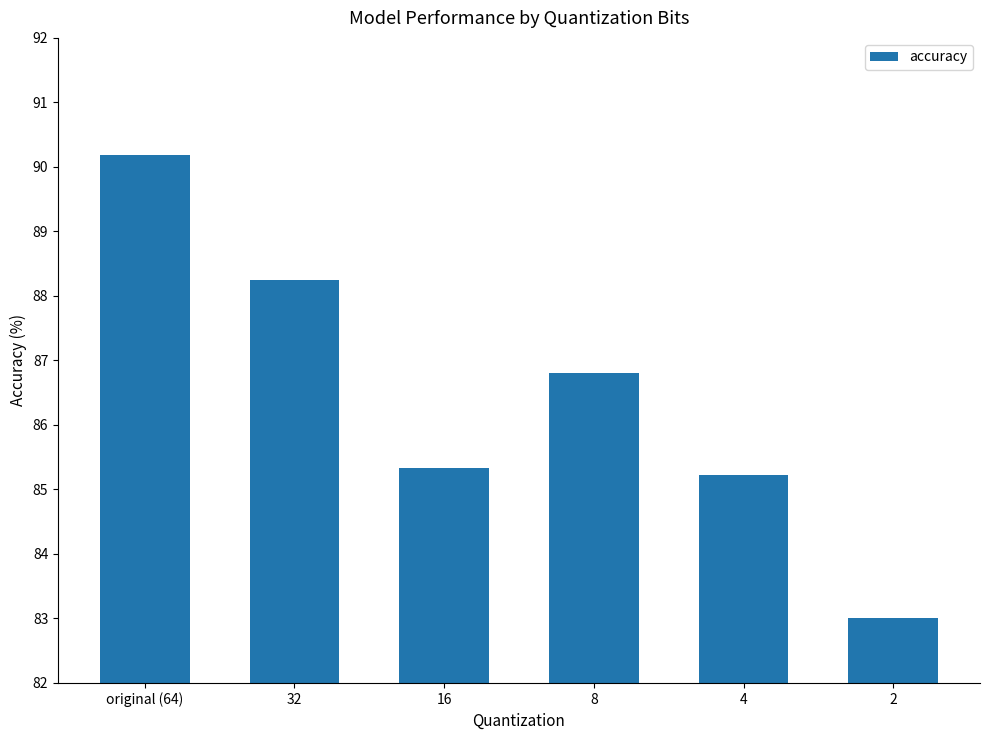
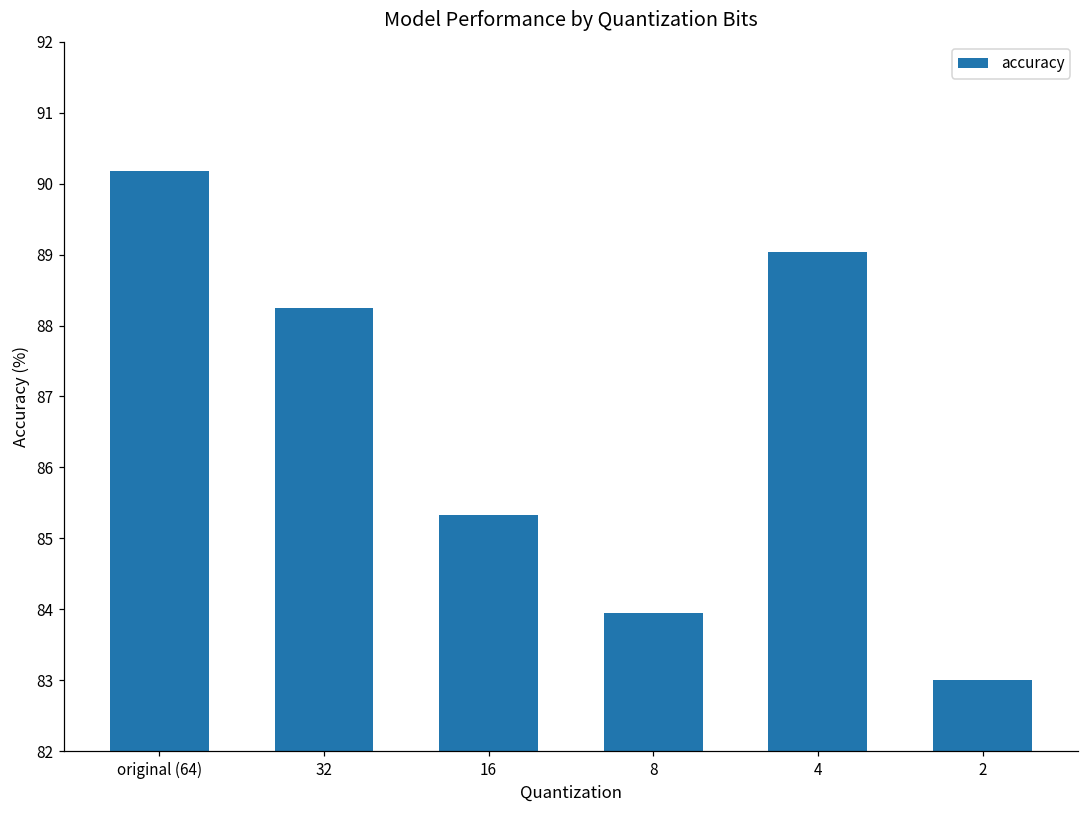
  {
    "original (64)": 90.2,
    "32": 88.3,
    "16": 85.3,
-   "8": 86.8,
-   "4": 85.2,
+   "8": 84.0,
+   "4": 89.0,
    "2": 83.0
  }
